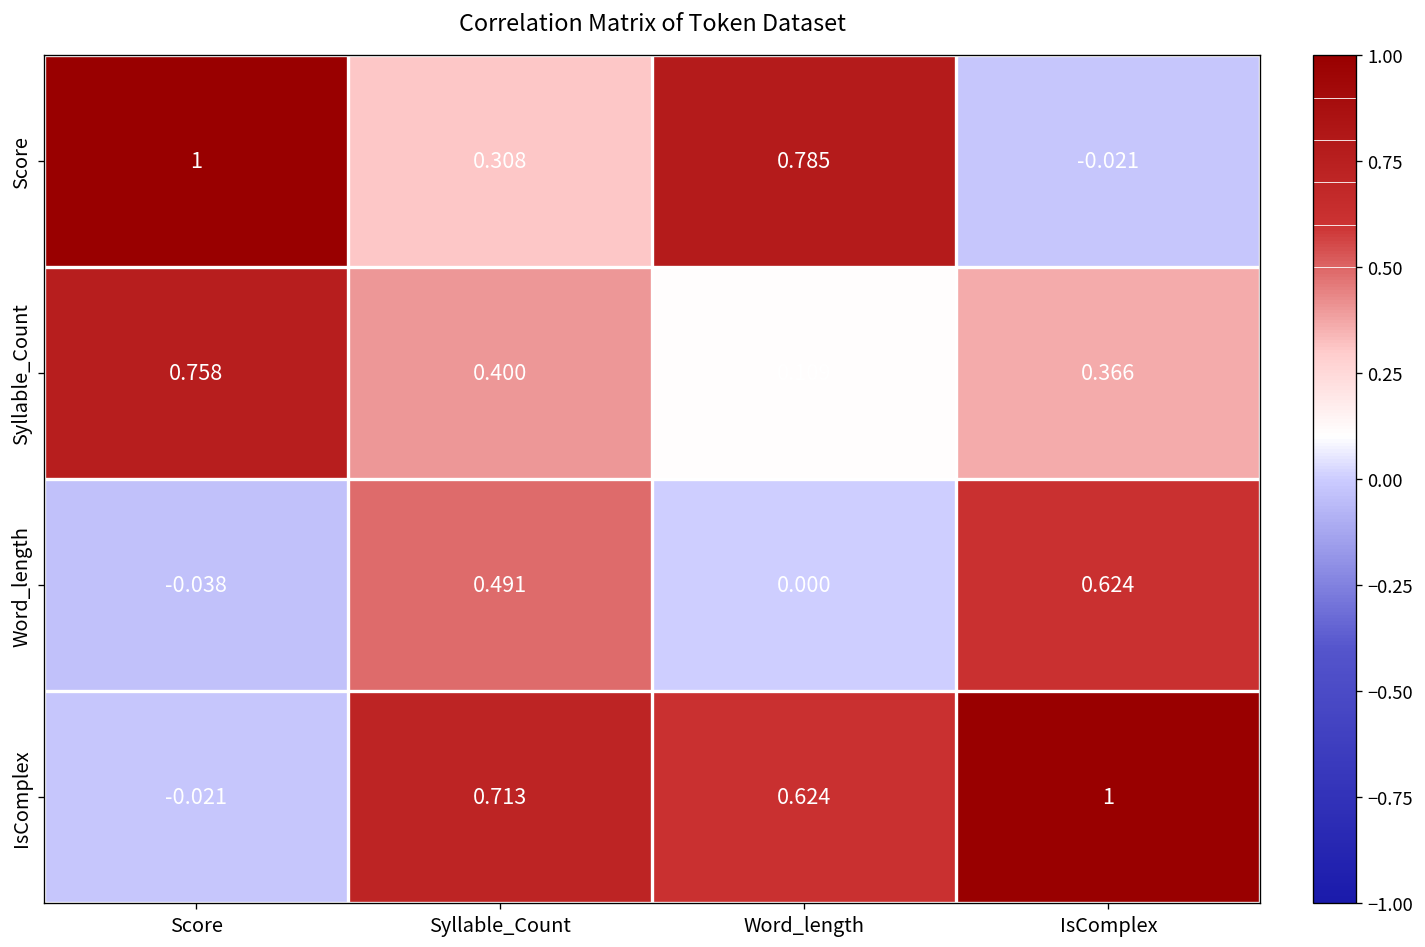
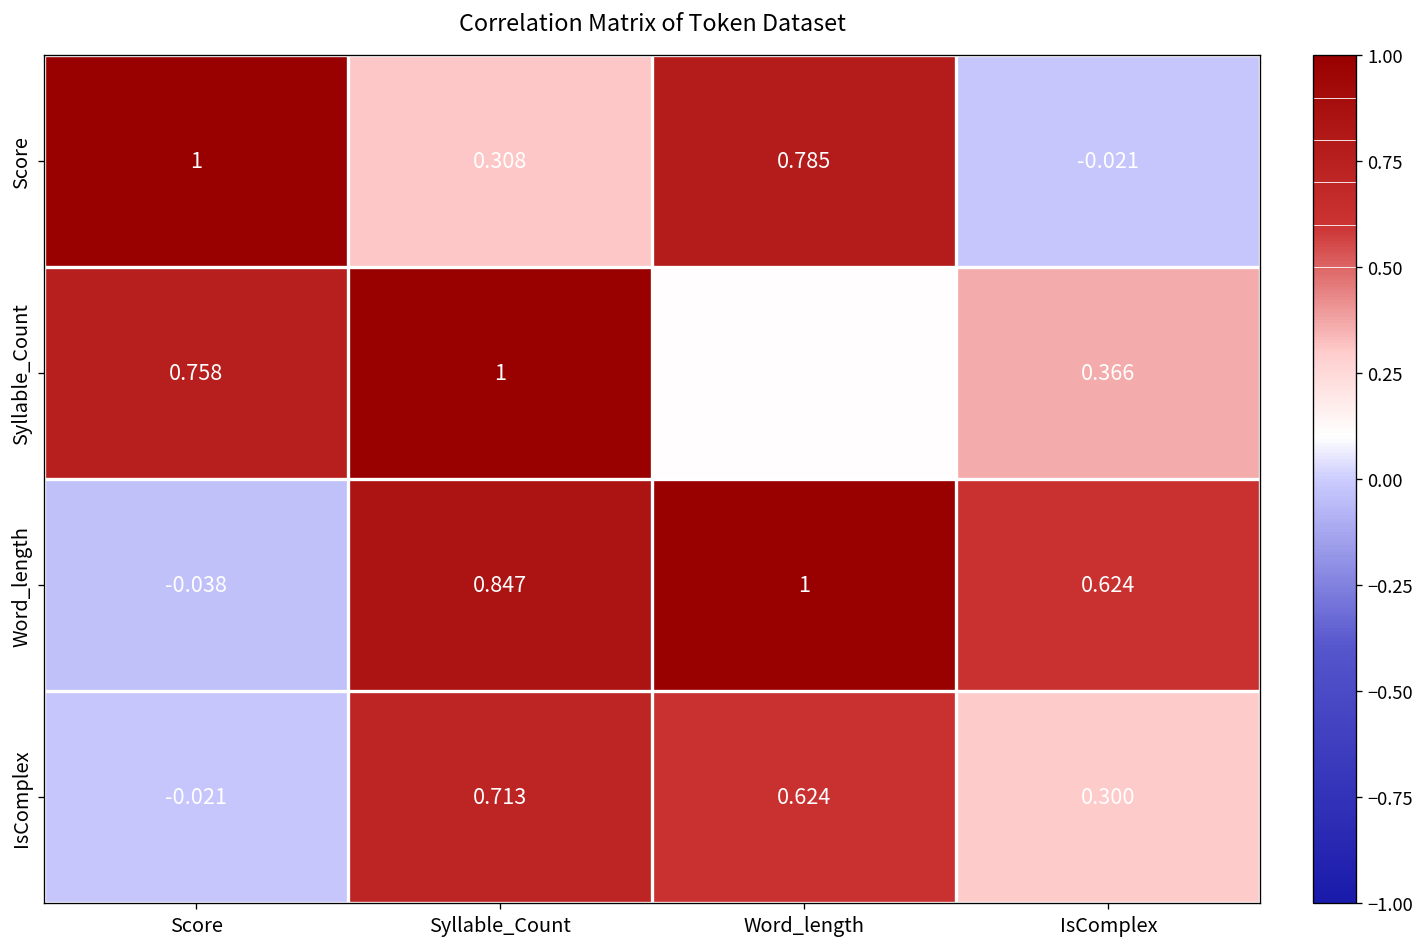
  {
    "Score": {
      "Score": 1,
      "Syllable_Count": 0.308,
      "Word_length": 0.785,
      "IsComplex": -0.021
    },
    "Syllable_Count": {
      "Score": 0.758,
-     "Syllable_Count": 0.400,
+     "Syllable_Count": 1,
      "IsComplex": 0.366
    },
    "Word_length": {
      "Score": -0.038,
-     "Syllable_Count": 0.491,
-     "Word_length": 0.000,
+     "Syllable_Count": 0.847,
+     "Word_length": 1,
      "IsComplex": 0.624
    },
    "IsComplex": {
      "Score": -0.021,
      "Syllable_Count": 0.713,
      "Word_length": 0.624,
-     "IsComplex": 1
+     "IsComplex": 0.300
    }
  }
